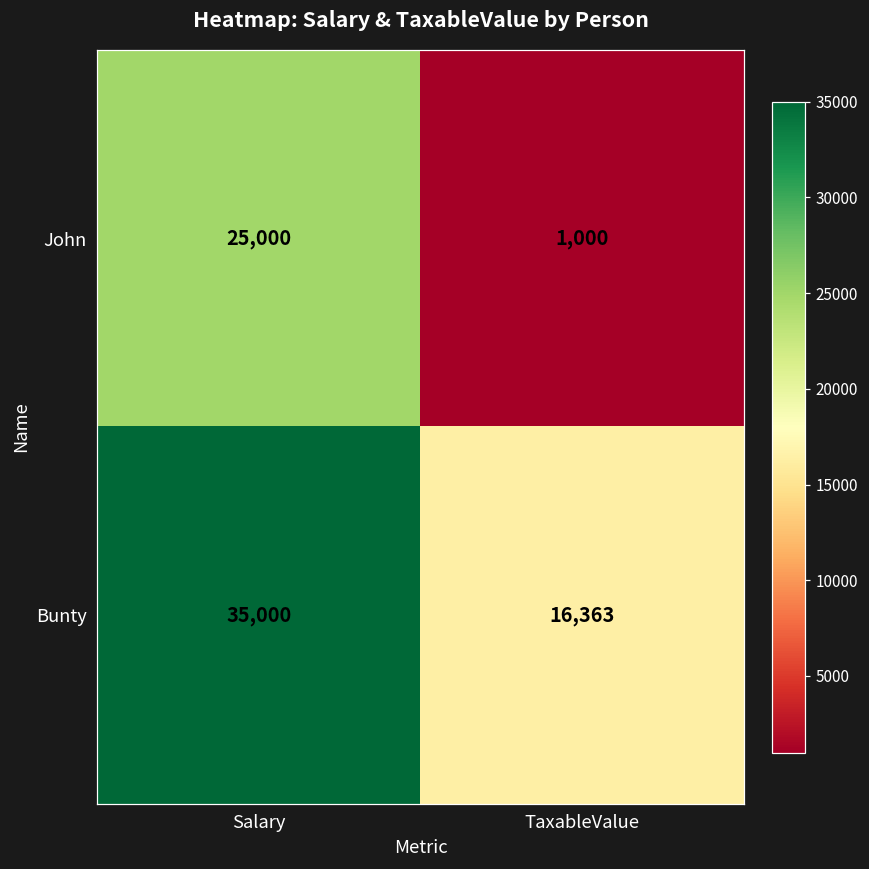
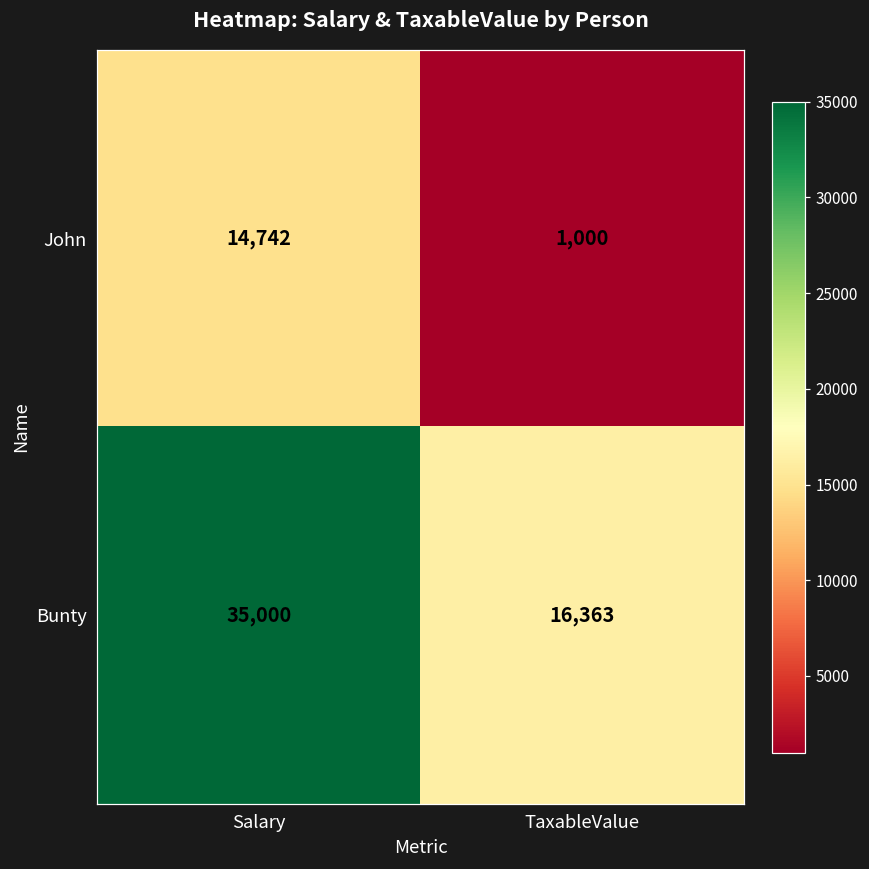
  {
    "John": {
-     "Salary": "25,000",
+     "Salary": "14,742",
      "TaxableValue": "1,000"
    },
    "Bunty": {
      "Salary": "35,000",
      "TaxableValue": "16,363"
    }
  }
